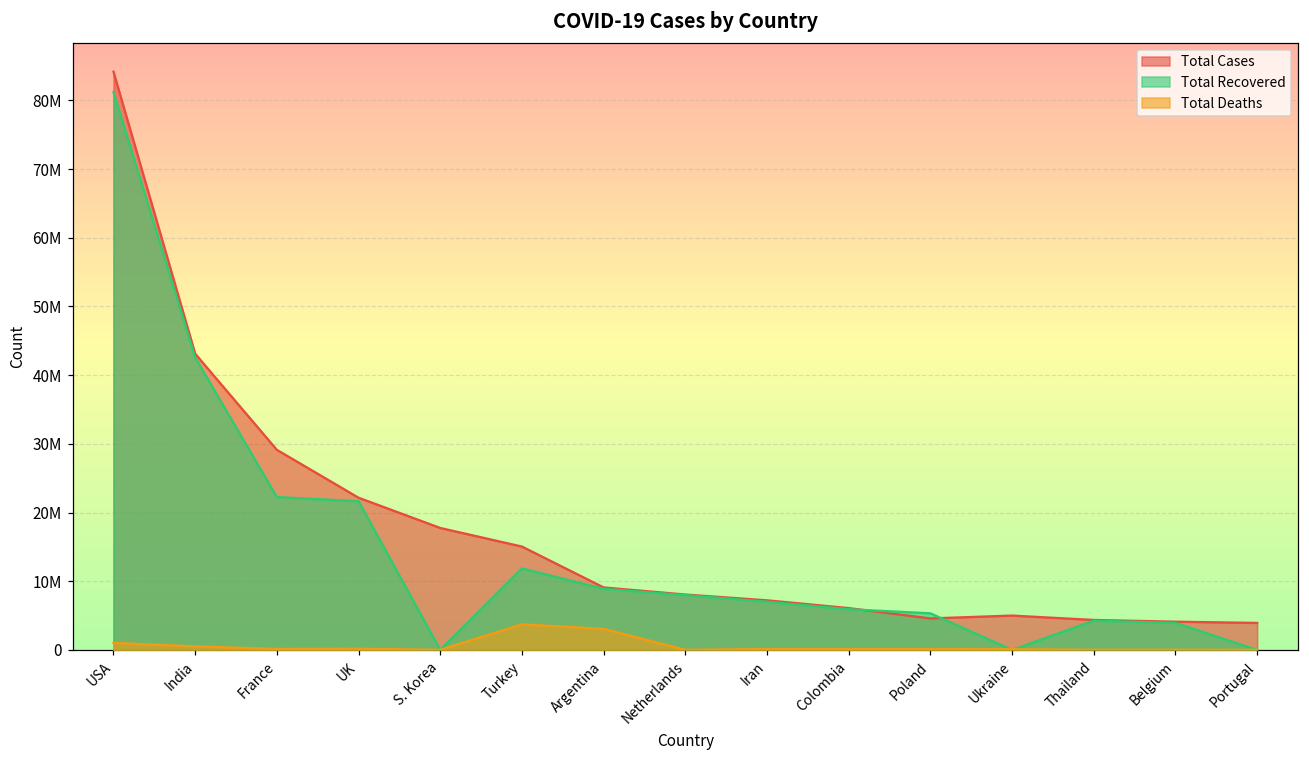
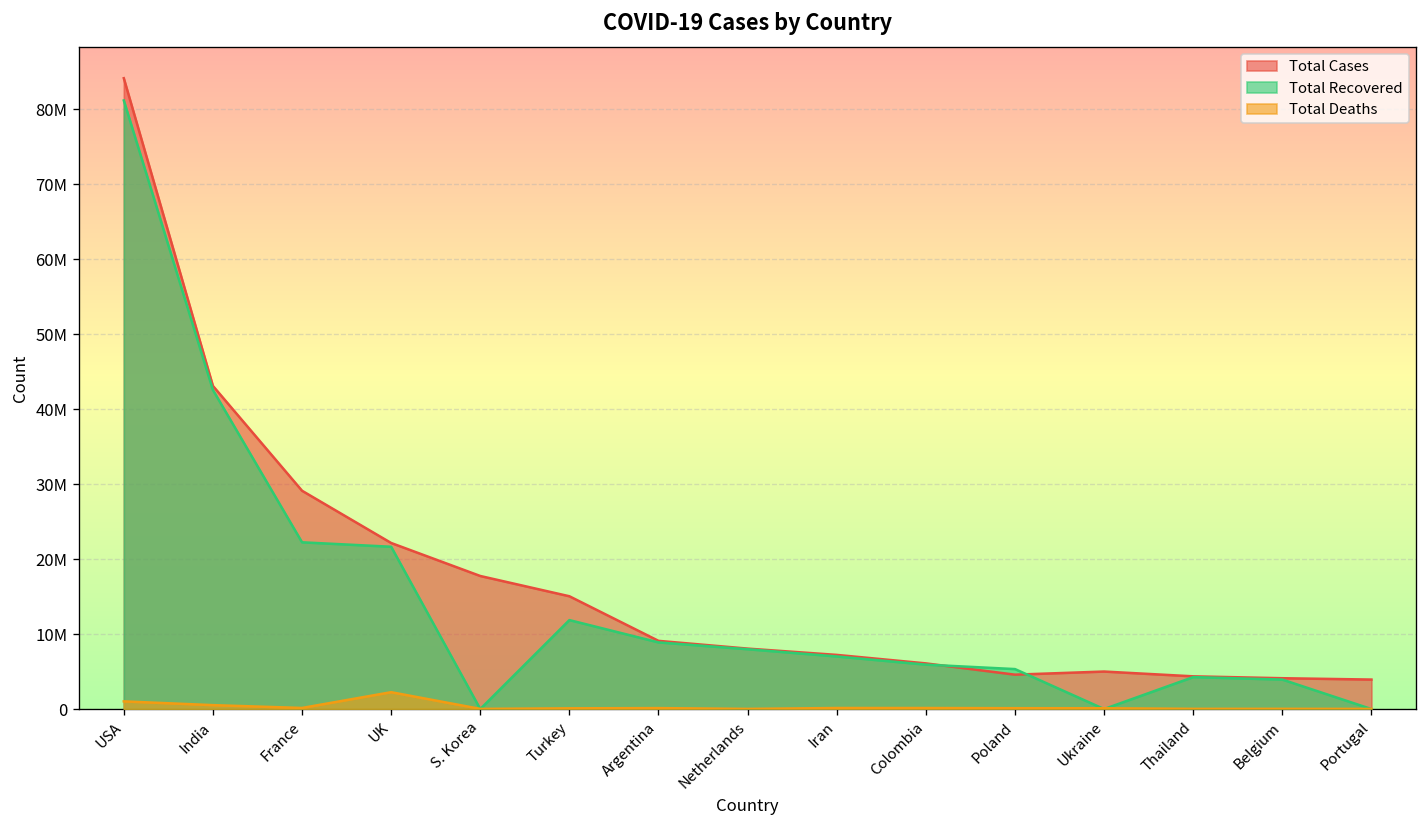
  {
    "Total Cases": {
      "USA": 84000000,
      "India": 43000000,
      "France": 29000000,
      "UK": 22000000,
      "S. Korea": 18000000,
      "Turkey": 15000000,
      "Poland": 5000000,
      "Ukraine": 5000000,
      "Portugal": 4000000
    },
    "Total Recovered": {
      "USA": 81000000,
      "India": 43000000,
      "France": 22000000,
      "UK": 22000000,
      "Turkey": 12000000,
      "Poland": 5000000
    },
    "Total Deaths": {
      "USA": 1000000,
      "India": 1000000,
      "France": 0,
-     "UK": 0,
-     "Turkey": 4000000,
-     "Argentina": 3000000,
+     "UK": 2000000,
+     "Turkey": 0,
+     "Argentina": 0,
      "Netherlands": 0,
      "Iran": 0,
      "Colombia": 0,
      "Poland": 0,
      "Thailand": 0,
      "Belgium": 0
    }
  }
